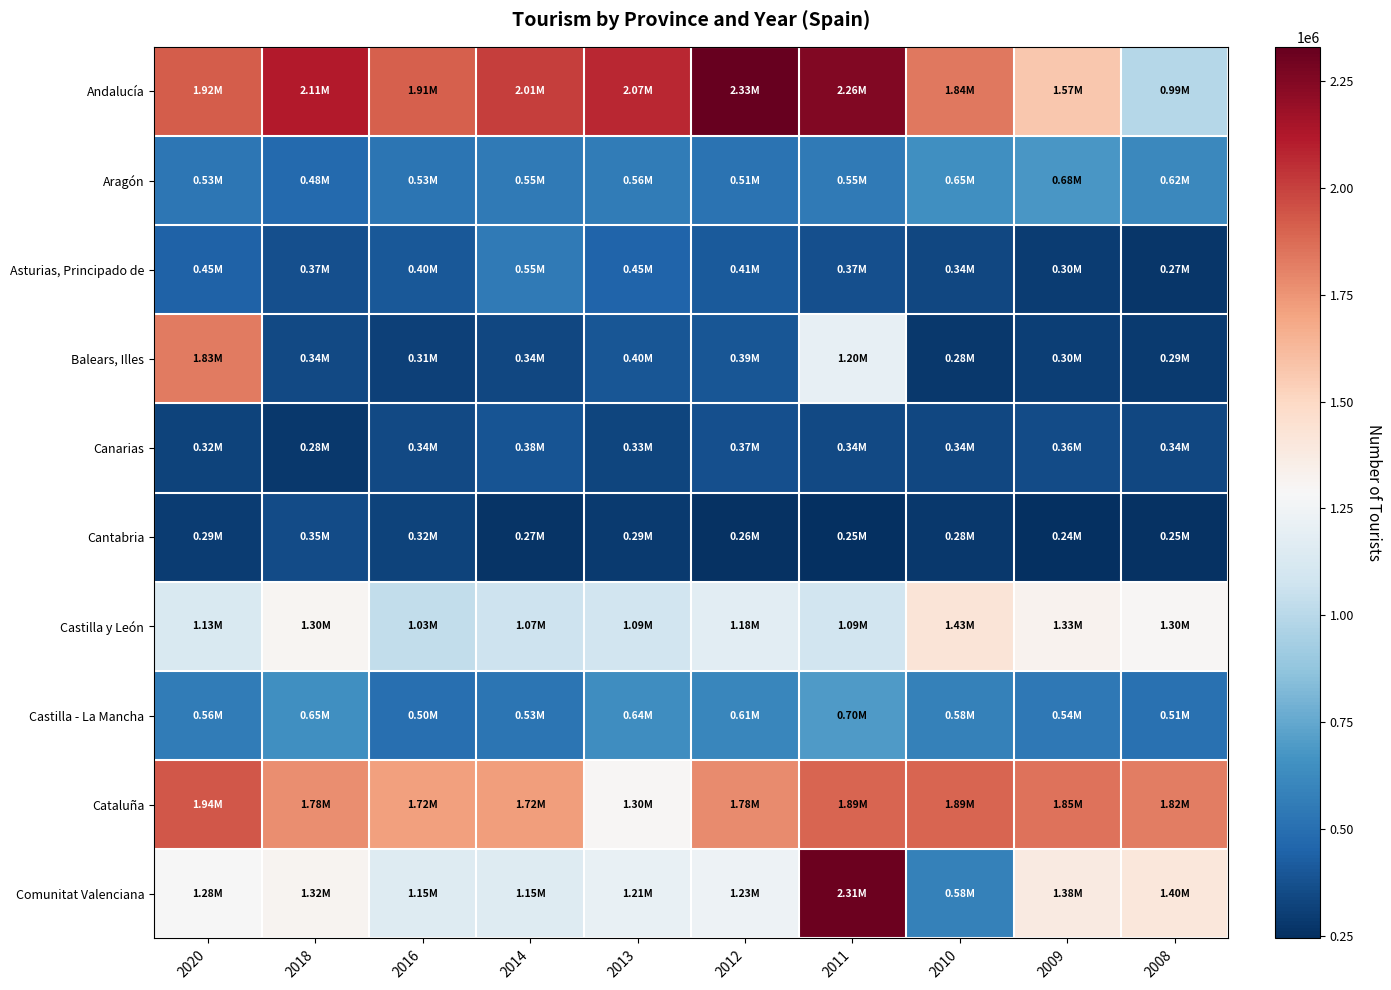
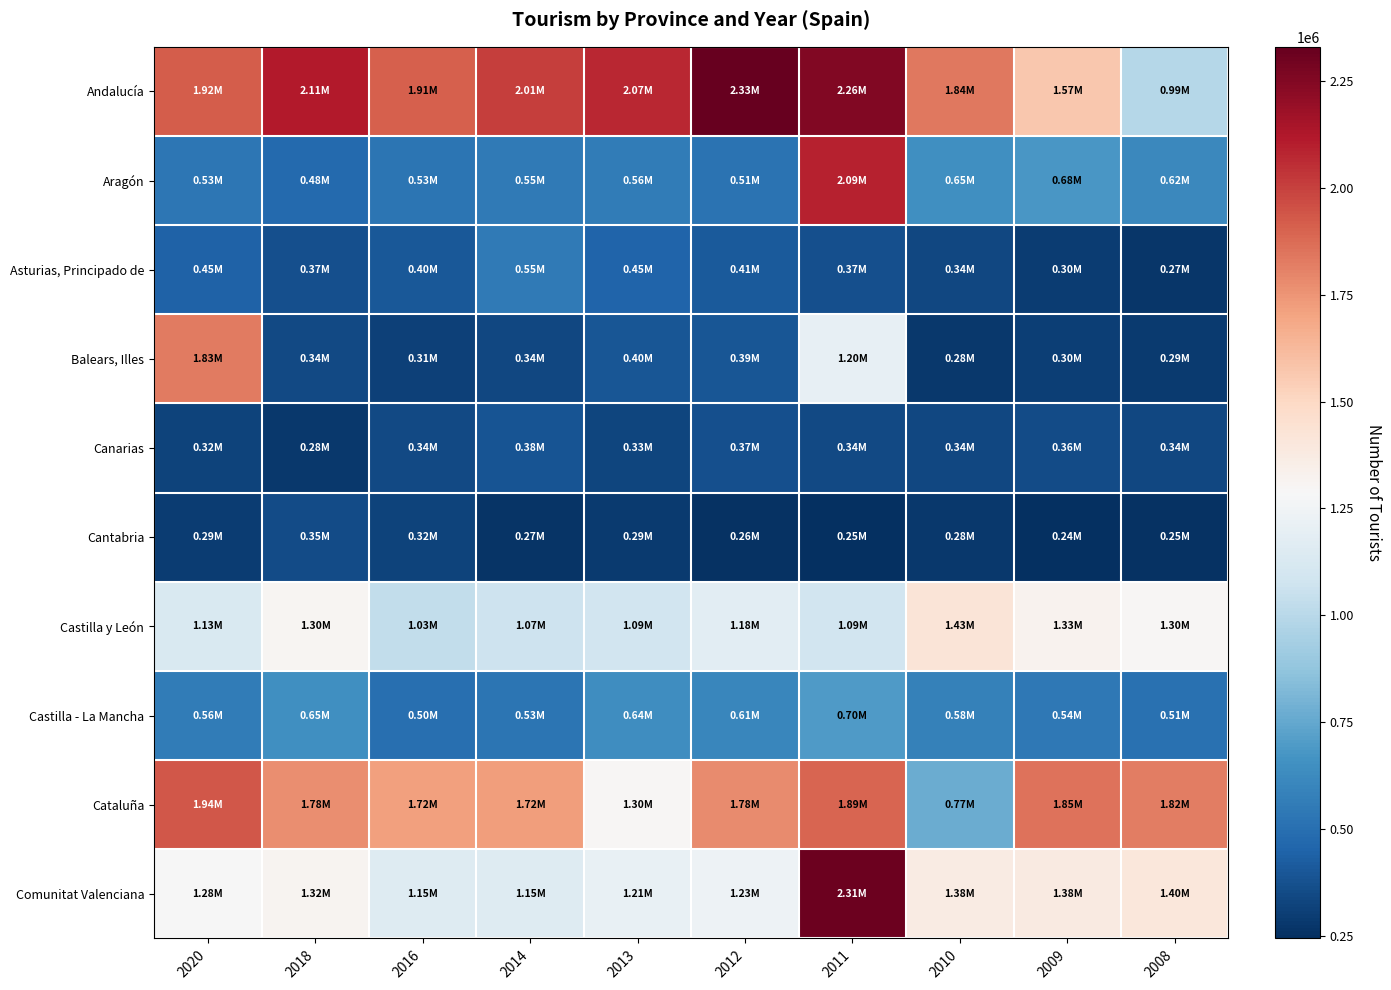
  {
    "Andalucía": {
      "2020": "1.92M",
      "2018": "2.11M",
      "2016": "1.91M",
      "2014": "2.01M",
      "2013": "2.07M",
      "2012": "2.33M",
      "2011": "2.26M",
      "2010": "1.84M",
      "2009": "1.57M",
      "2008": "0.99M"
    },
    "Aragón": {
      "2020": "0.53M",
      "2018": "0.48M",
      "2016": "0.53M",
      "2014": "0.55M",
      "2013": "0.56M",
      "2012": "0.51M",
-     "2011": "0.55M",
+     "2011": "2.09M",
      "2010": "0.65M",
      "2009": "0.68M",
      "2008": "0.62M"
    },
    "Asturias, Principado de": {
      "2020": "0.45M",
      "2018": "0.37M",
      "2016": "0.40M",
      "2014": "0.55M",
      "2013": "0.45M",
      "2012": "0.41M",
      "2011": "0.37M",
      "2010": "0.34M",
      "2009": "0.30M",
      "2008": "0.27M"
    },
    "Balears, Illes": {
      "2020": "1.83M",
      "2018": "0.34M",
      "2016": "0.31M",
      "2014": "0.34M",
      "2013": "0.40M",
      "2012": "0.39M",
      "2011": "1.20M",
      "2010": "0.28M",
      "2009": "0.30M",
      "2008": "0.29M"
    },
    "Canarias": {
      "2020": "0.32M",
      "2018": "0.28M",
      "2016": "0.34M",
      "2014": "0.38M",
      "2013": "0.33M",
      "2012": "0.37M",
      "2011": "0.34M",
      "2010": "0.34M",
      "2009": "0.36M",
      "2008": "0.34M"
    },
    "Cantabria": {
      "2020": "0.29M",
      "2018": "0.35M",
      "2016": "0.32M",
      "2014": "0.27M",
      "2013": "0.29M",
      "2012": "0.26M",
      "2011": "0.25M",
      "2010": "0.28M",
      "2009": "0.24M",
      "2008": "0.25M"
    },
    "Castilla y León": {
      "2020": "1.13M",
      "2018": "1.30M",
      "2016": "1.03M",
      "2014": "1.07M",
      "2013": "1.09M",
      "2012": "1.18M",
      "2011": "1.09M",
      "2010": "1.43M",
      "2009": "1.33M",
      "2008": "1.30M"
    },
    "Castilla - La Mancha": {
      "2020": "0.56M",
      "2018": "0.65M",
      "2016": "0.50M",
      "2014": "0.53M",
      "2013": "0.64M",
      "2012": "0.61M",
      "2011": "0.70M",
      "2010": "0.58M",
      "2009": "0.54M",
      "2008": "0.51M"
    },
    "Cataluña": {
      "2020": "1.94M",
      "2018": "1.78M",
      "2016": "1.72M",
      "2014": "1.72M",
      "2013": "1.30M",
      "2012": "1.78M",
      "2011": "1.89M",
-     "2010": "1.89M",
+     "2010": "0.77M",
      "2009": "1.85M",
      "2008": "1.82M"
    },
    "Comunitat Valenciana": {
      "2020": "1.28M",
      "2018": "1.32M",
      "2016": "1.15M",
      "2014": "1.15M",
      "2013": "1.21M",
      "2012": "1.23M",
      "2011": "2.31M",
-     "2010": "0.58M",
+     "2010": "1.38M",
      "2009": "1.38M",
      "2008": "1.40M"
    }
  }
